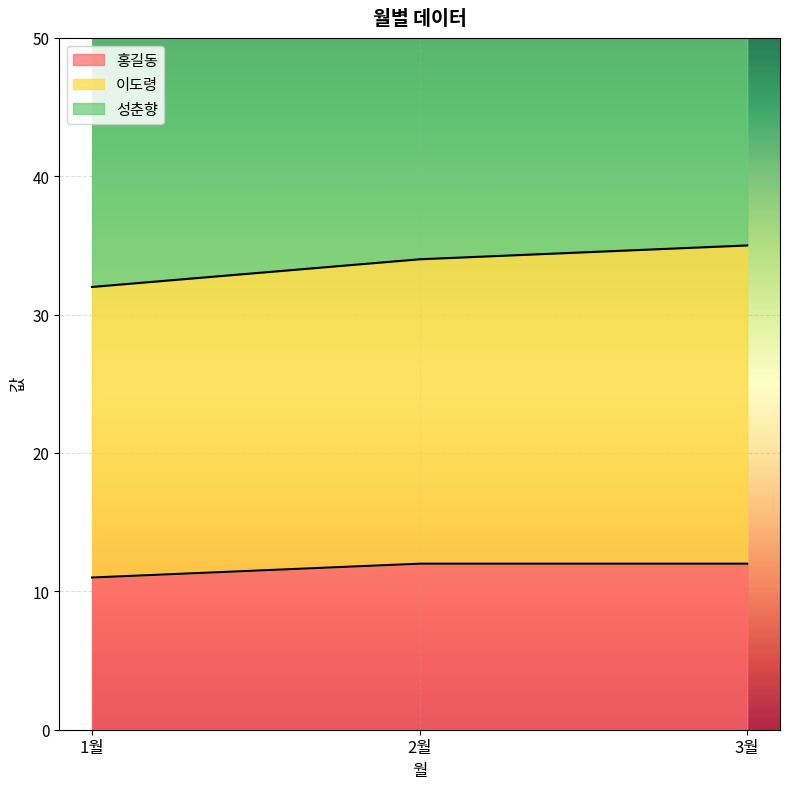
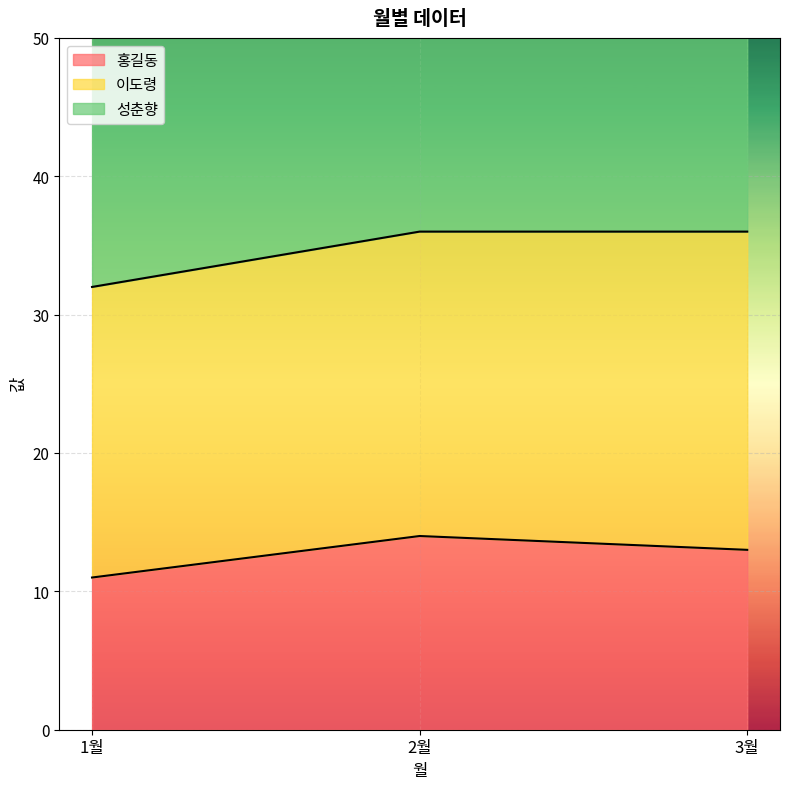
  {
    "홍길동": {
      "1월": 11,
-     "2월": 12,
-     "3월": 12
+     "2월": 14,
+     "3월": 13
    },
    "이도령": {
      "1월": 21,
      "2월": 22,
      "3월": 23
    }
  }
